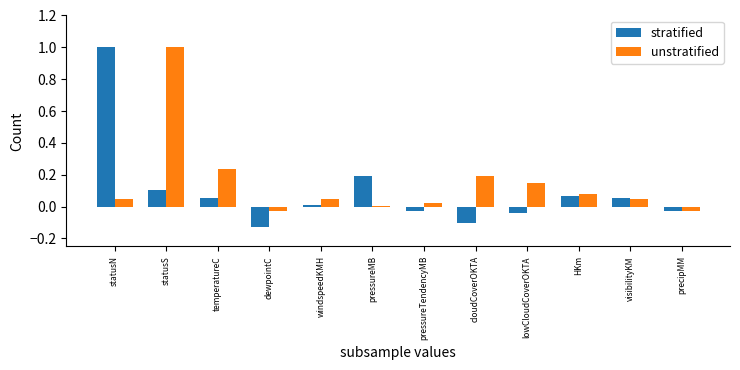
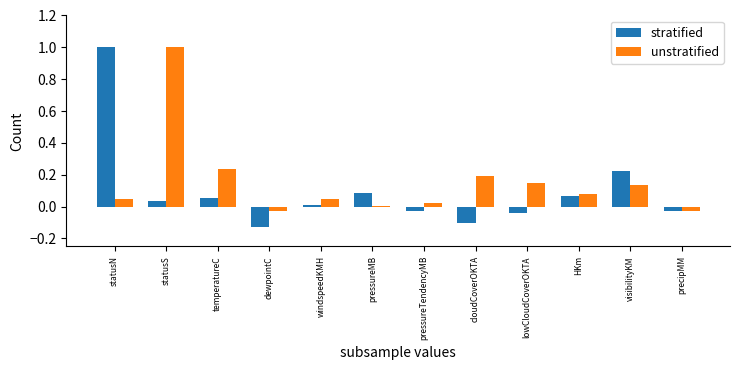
  {
    "stratified": {
      "statusN": 1.00,
-     "statusS": 0.10,
+     "statusS": 0.04,
      "temperatureC": 0.06,
      "dewpointC": -0.13,
-     "pressureMB": 0.19,
+     "pressureMB": 0.09,
      "pressureTendencyMB": -0.03,
      "cloudCoverOKTA": -0.10,
      "lowCloudCoverOKTA": -0.04,
      "HKm": 0.07,
-     "visibilityKM": 0.05,
+     "visibilityKM": 0.22,
      "precipMM": -0.03
    },
    "unstratified": {
      "statusN": 0.05,
      "statusS": 1.00,
      "temperatureC": 0.24,
      "dewpointC": -0.03,
      "windspeedKMH": 0.05,
      "pressureTendencyMB": 0.02,
      "cloudCoverOKTA": 0.19,
      "lowCloudCoverOKTA": 0.15,
      "HKm": 0.08,
-     "visibilityKM": 0.05,
+     "visibilityKM": 0.13,
      "precipMM": -0.03
    }
  }
